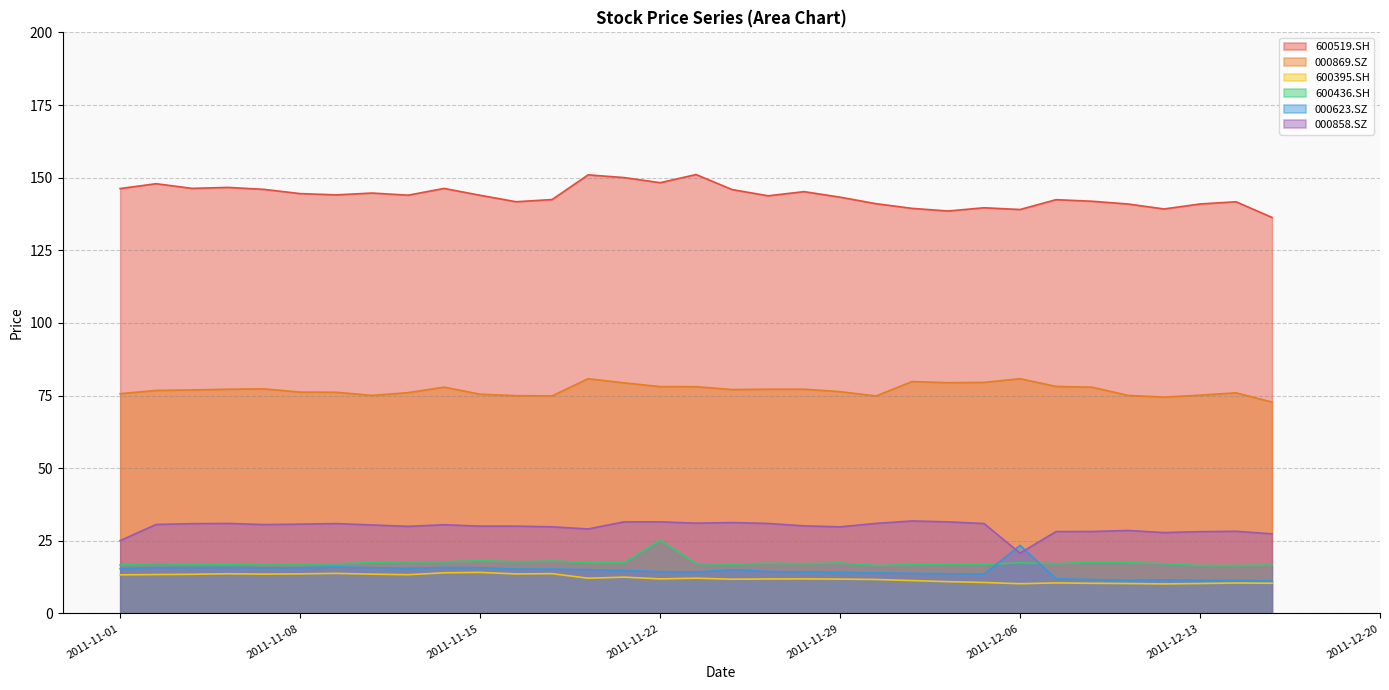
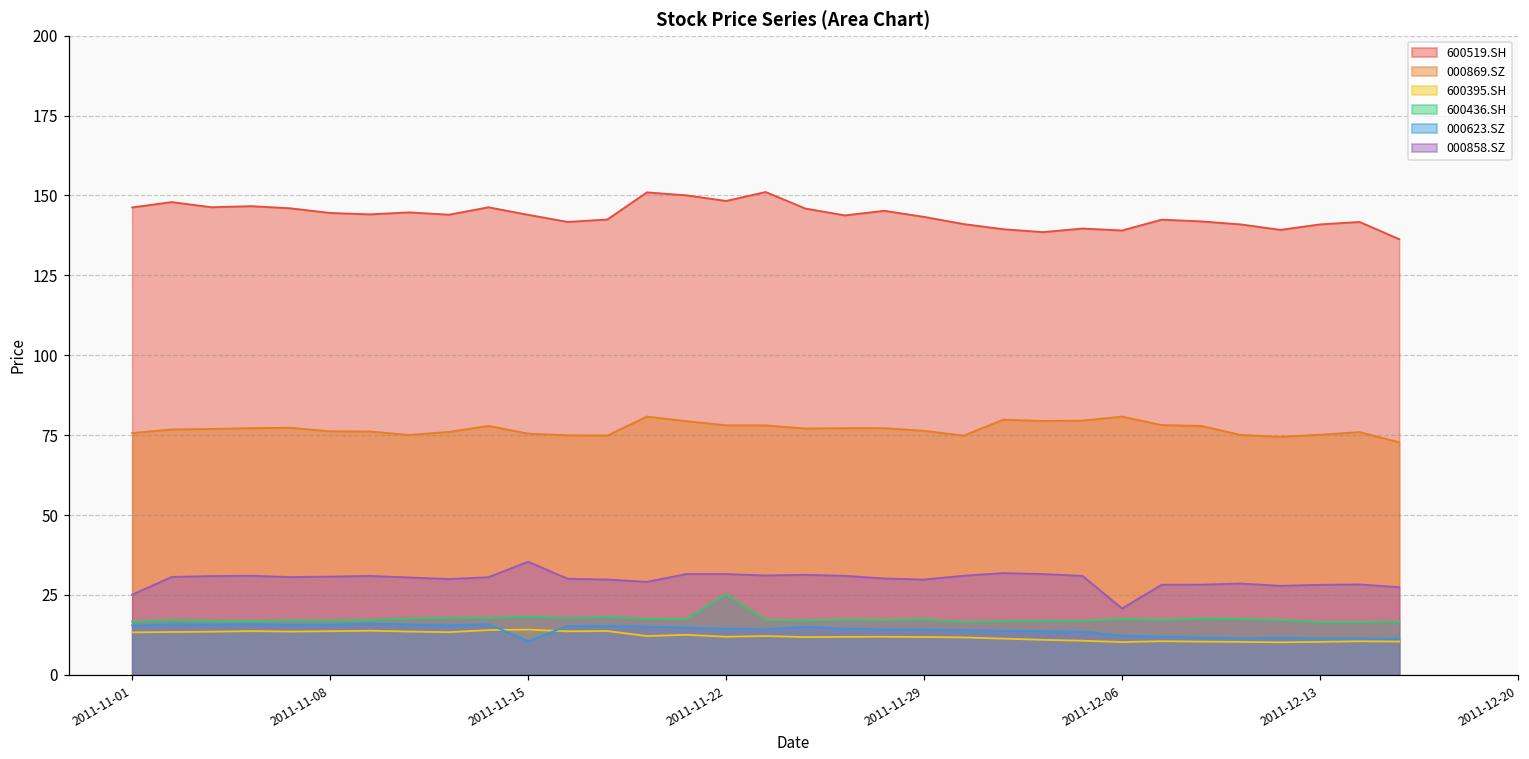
  {
    "600436.SH": {
      "2011-11-01": 17,
      "2011-11-08": 17,
      "2011-11-15": 18,
      "2011-11-22": 25,
      "2011-11-29": 17,
      "2011-12-06": 17,
      "2011-12-13": 17
    },
    "000623.SZ": {
      "2011-11-01": 15,
      "2011-11-08": 16,
-     "2011-11-15": 16,
+     "2011-11-15": 11,
      "2011-11-22": 14,
      "2011-11-29": 14,
-     "2011-12-06": 23,
+     "2011-12-06": 12,
      "2011-12-13": 11
    },
    "000858.SZ": {
      "2011-11-01": 25,
      "2011-11-08": 31,
-     "2011-11-15": 30,
+     "2011-11-15": 35,
      "2011-11-22": 32,
      "2011-11-29": 30,
      "2011-12-06": 21,
      "2011-12-13": 28
    }
  }
